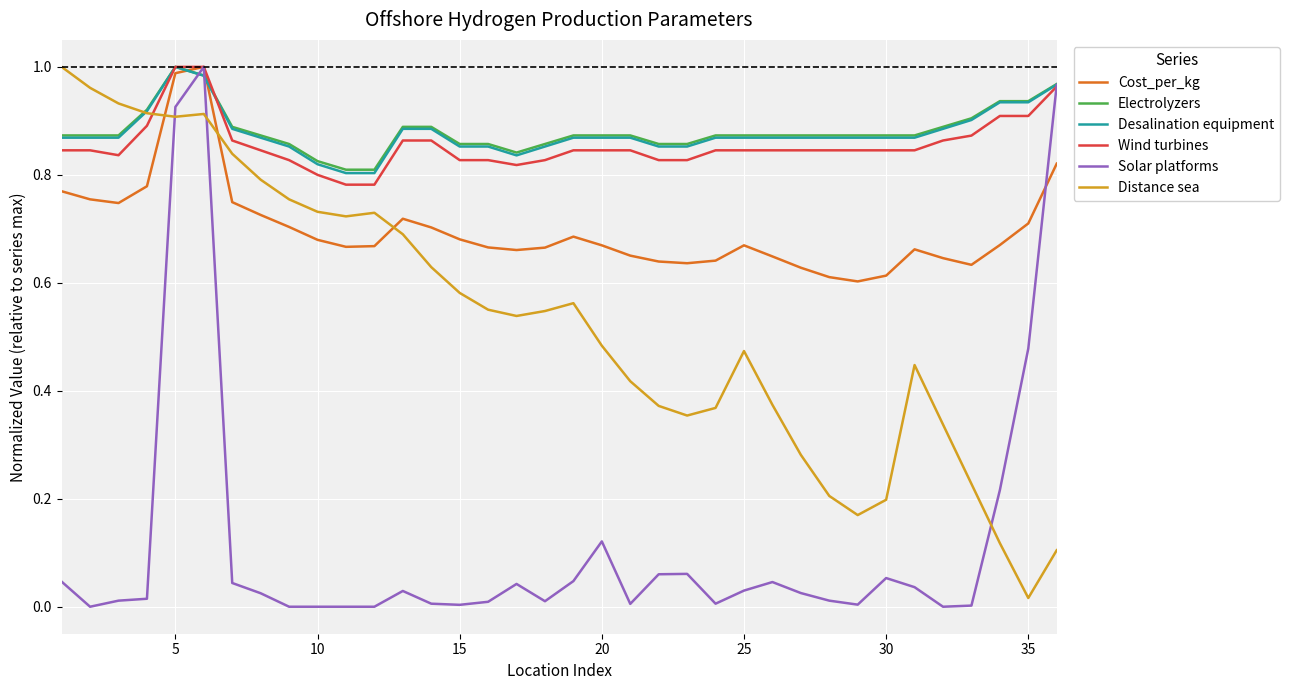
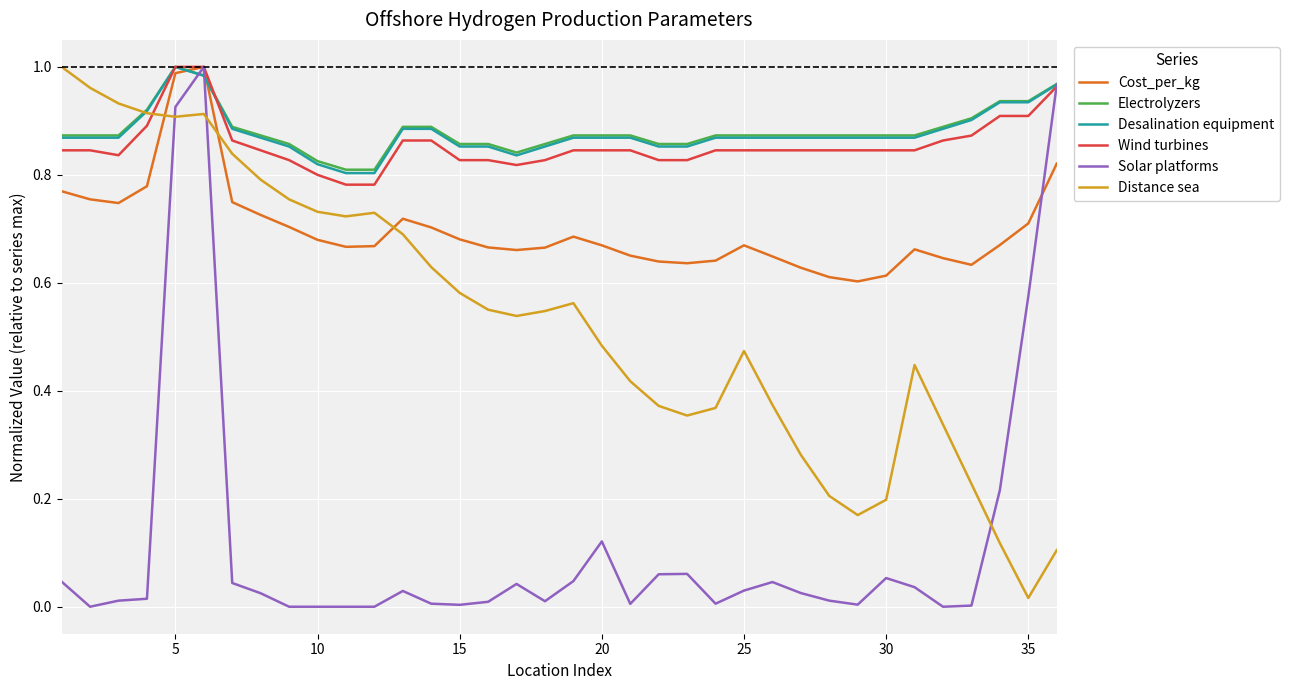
  {
    "Electrolyzers": {
      "10": 0.83
    },
    "Desalination equipment": {
      "10": 0.82
    },
    "Solar platforms": {
      "5": 0.93,
      "10": 0.00,
      "15": 0.00,
      "20": 0.12,
      "25": 0.03,
      "30": 0.05,
-     "35": 0.48
+     "35": 0.57
    }
  }
